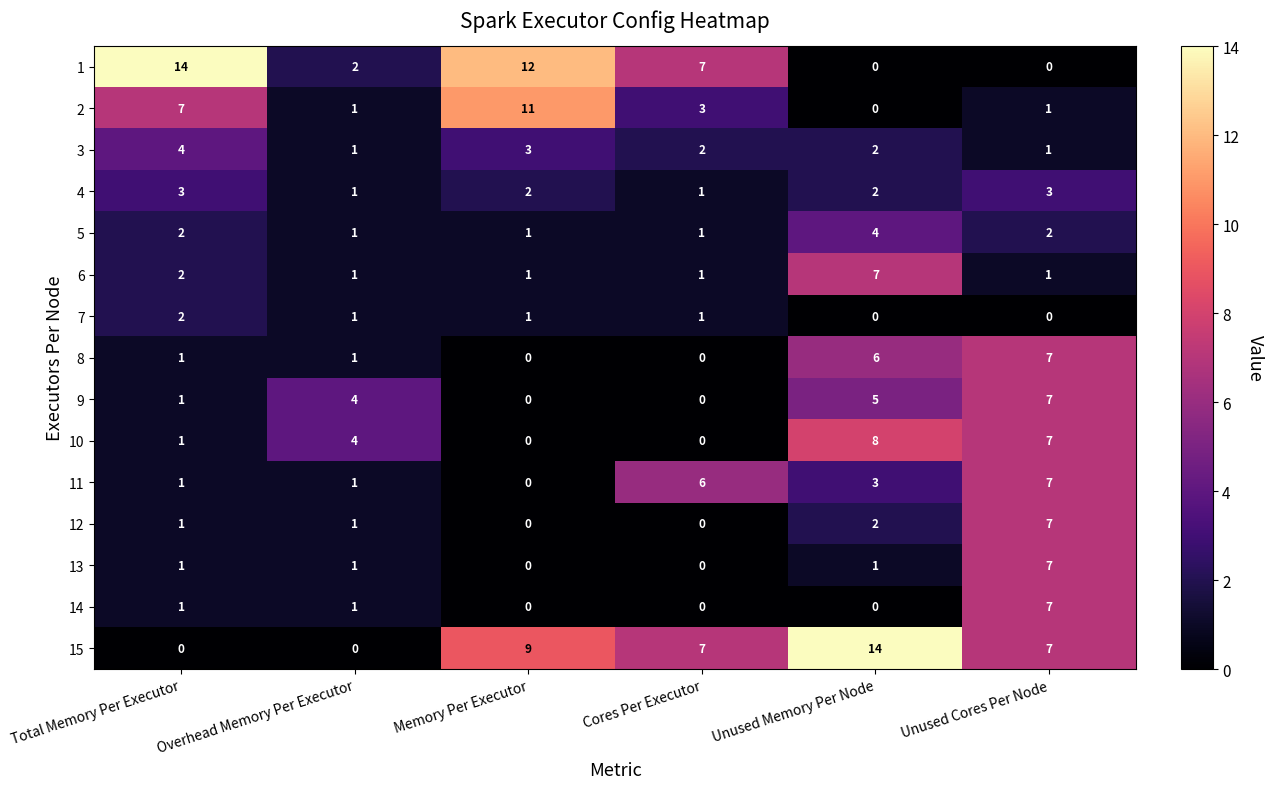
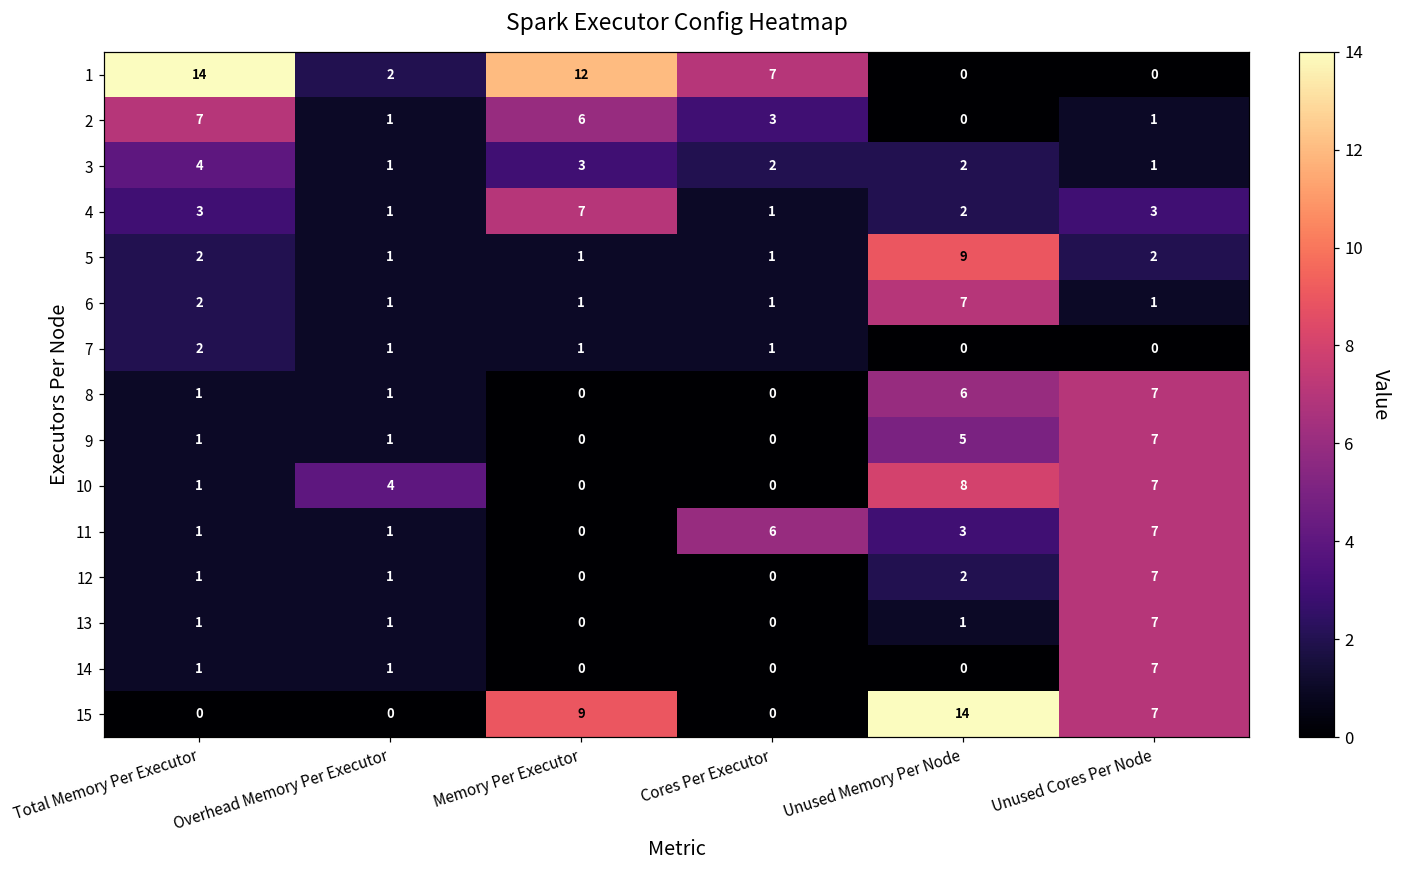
  {
    "1": {
      "Total Memory Per Executor": 14,
      "Overhead Memory Per Executor": 2,
      "Memory Per Executor": 12,
      "Cores Per Executor": 7,
      "Unused Memory Per Node": 0,
      "Unused Cores Per Node": 0
    },
    "2": {
      "Total Memory Per Executor": 7,
      "Overhead Memory Per Executor": 1,
-     "Memory Per Executor": 11,
+     "Memory Per Executor": 6,
      "Cores Per Executor": 3,
      "Unused Memory Per Node": 0,
      "Unused Cores Per Node": 1
    },
    "3": {
      "Total Memory Per Executor": 4,
      "Overhead Memory Per Executor": 1,
      "Memory Per Executor": 3,
      "Cores Per Executor": 2,
      "Unused Memory Per Node": 2,
      "Unused Cores Per Node": 1
    },
    "4": {
      "Total Memory Per Executor": 3,
      "Overhead Memory Per Executor": 1,
-     "Memory Per Executor": 2,
+     "Memory Per Executor": 7,
      "Cores Per Executor": 1,
      "Unused Memory Per Node": 2,
      "Unused Cores Per Node": 3
    },
    "5": {
      "Total Memory Per Executor": 2,
      "Overhead Memory Per Executor": 1,
      "Memory Per Executor": 1,
      "Cores Per Executor": 1,
-     "Unused Memory Per Node": 4,
+     "Unused Memory Per Node": 9,
      "Unused Cores Per Node": 2
    },
    "6": {
      "Total Memory Per Executor": 2,
      "Overhead Memory Per Executor": 1,
      "Memory Per Executor": 1,
      "Cores Per Executor": 1,
      "Unused Memory Per Node": 7,
      "Unused Cores Per Node": 1
    },
    "7": {
      "Total Memory Per Executor": 2,
      "Overhead Memory Per Executor": 1,
      "Memory Per Executor": 1,
      "Cores Per Executor": 1,
      "Unused Memory Per Node": 0,
      "Unused Cores Per Node": 0
    },
    "8": {
      "Total Memory Per Executor": 1,
      "Overhead Memory Per Executor": 1,
      "Memory Per Executor": 0,
      "Cores Per Executor": 0,
      "Unused Memory Per Node": 6,
      "Unused Cores Per Node": 7
    },
    "9": {
      "Total Memory Per Executor": 1,
-     "Overhead Memory Per Executor": 4,
+     "Overhead Memory Per Executor": 1,
      "Memory Per Executor": 0,
      "Cores Per Executor": 0,
      "Unused Memory Per Node": 5,
      "Unused Cores Per Node": 7
    },
    "10": {
      "Total Memory Per Executor": 1,
      "Overhead Memory Per Executor": 4,
      "Memory Per Executor": 0,
      "Cores Per Executor": 0,
      "Unused Memory Per Node": 8,
      "Unused Cores Per Node": 7
    },
    "11": {
      "Total Memory Per Executor": 1,
      "Overhead Memory Per Executor": 1,
      "Memory Per Executor": 0,
      "Cores Per Executor": 6,
      "Unused Memory Per Node": 3,
      "Unused Cores Per Node": 7
    },
    "12": {
      "Total Memory Per Executor": 1,
      "Overhead Memory Per Executor": 1,
      "Memory Per Executor": 0,
      "Cores Per Executor": 0,
      "Unused Memory Per Node": 2,
      "Unused Cores Per Node": 7
    },
    "13": {
      "Total Memory Per Executor": 1,
      "Overhead Memory Per Executor": 1,
      "Memory Per Executor": 0,
      "Cores Per Executor": 0,
      "Unused Memory Per Node": 1,
      "Unused Cores Per Node": 7
    },
    "14": {
      "Total Memory Per Executor": 1,
      "Overhead Memory Per Executor": 1,
      "Memory Per Executor": 0,
      "Cores Per Executor": 0,
      "Unused Memory Per Node": 0,
      "Unused Cores Per Node": 7
    },
    "15": {
      "Total Memory Per Executor": 0,
      "Overhead Memory Per Executor": 0,
      "Memory Per Executor": 9,
-     "Cores Per Executor": 7,
+     "Cores Per Executor": 0,
      "Unused Memory Per Node": 14,
      "Unused Cores Per Node": 7
    }
  }
